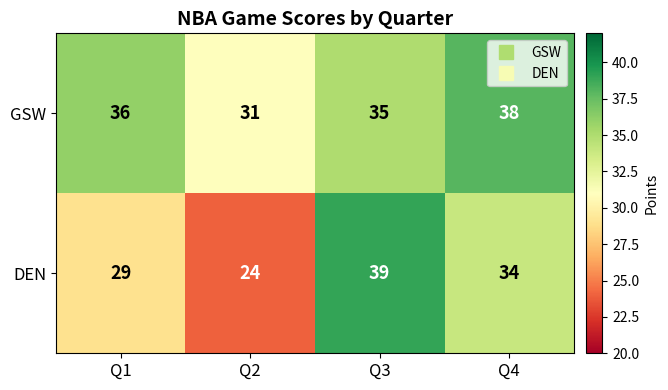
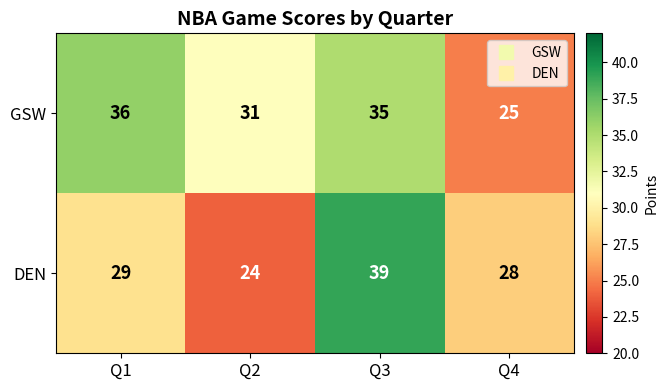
  {
    "GSW": {
      "Q1": 36,
      "Q2": 31,
      "Q3": 35,
-     "Q4": 38
+     "Q4": 25
    },
    "DEN": {
      "Q1": 29,
      "Q2": 24,
      "Q3": 39,
-     "Q4": 34
+     "Q4": 28
    }
  }
